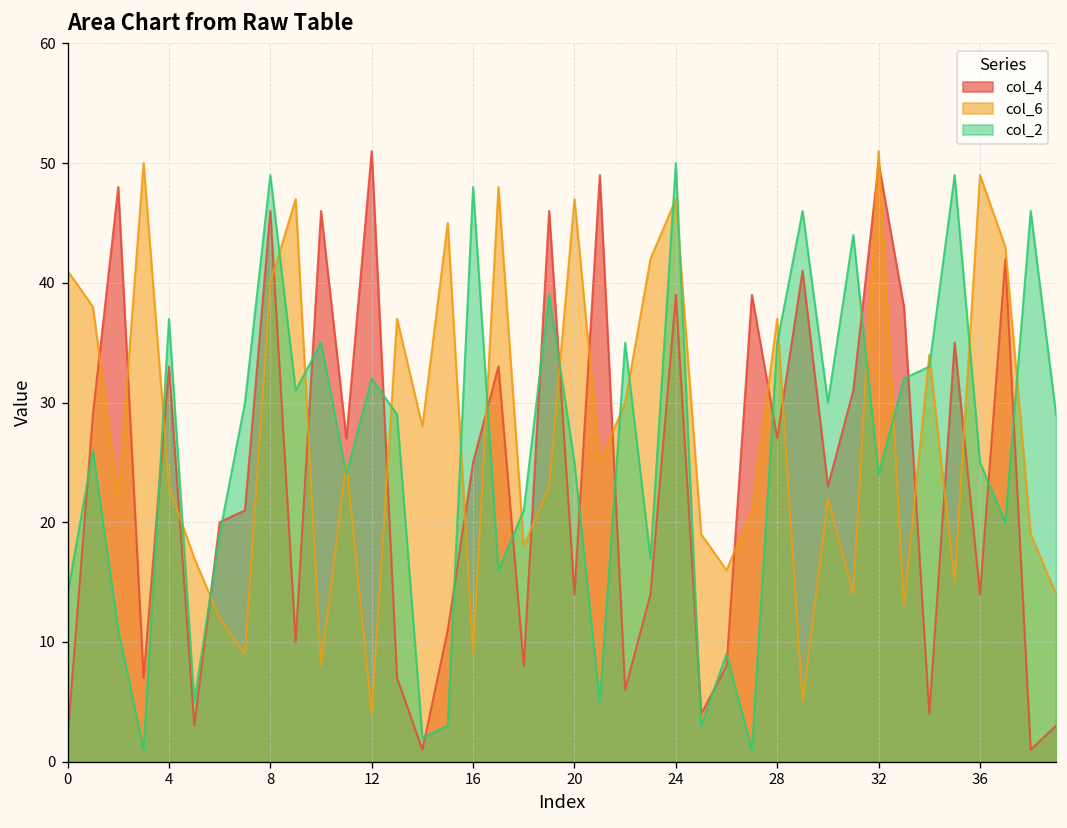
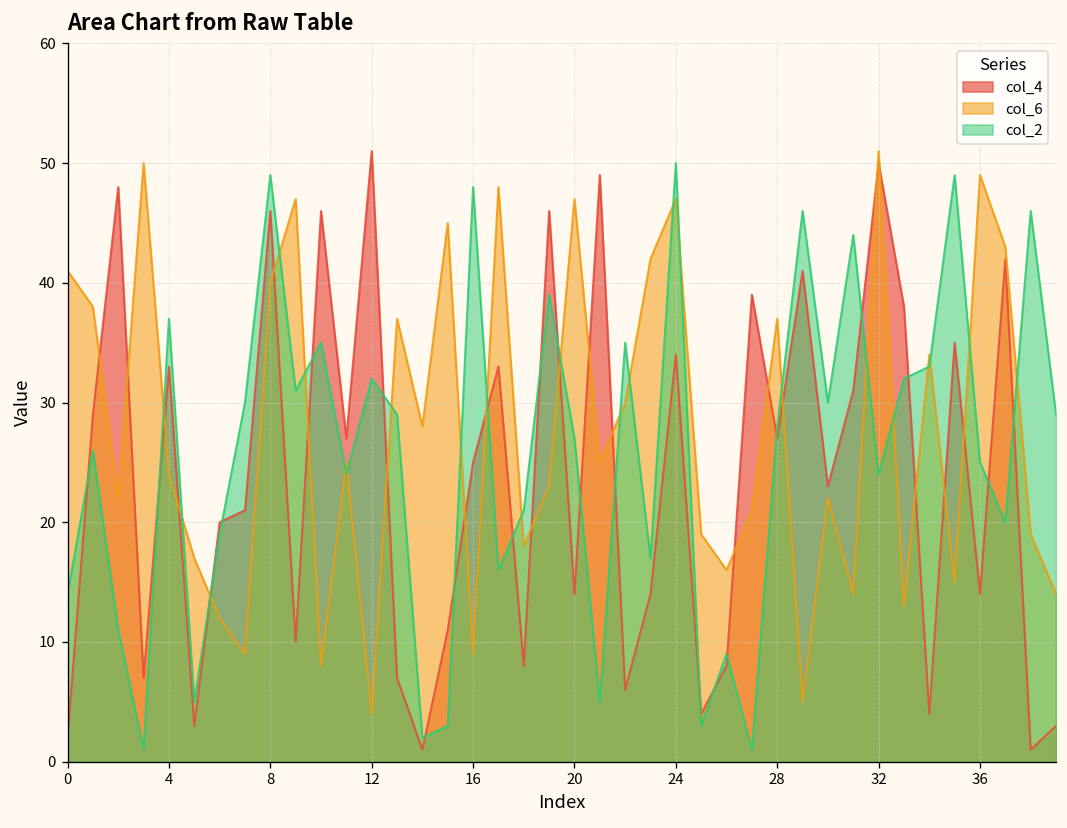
  {
    "col_4": {
      "0": 2,
      "4": 33,
      "8": 46,
      "12": 51,
      "16": 25,
      "20": 14,
-     "24": 39,
+     "24": 34,
      "28": 27,
      "32": 50,
      "36": 14
    },
    "col_6": {
      "0": 41,
-     "4": 23,
+     "4": 24,
      "8": 40,
      "12": 4,
      "16": 9,
      "20": 47,
      "24": 47,
      "28": 37,
      "32": 51,
      "36": 49
    },
    "col_2": {
      "0": 14,
      "4": 37,
      "8": 49,
      "12": 32,
      "16": 48,
-     "20": 25,
+     "20": 27,
      "24": 50,
-     "28": 35,
+     "28": 28,
      "32": 24,
      "36": 25
    }
  }
